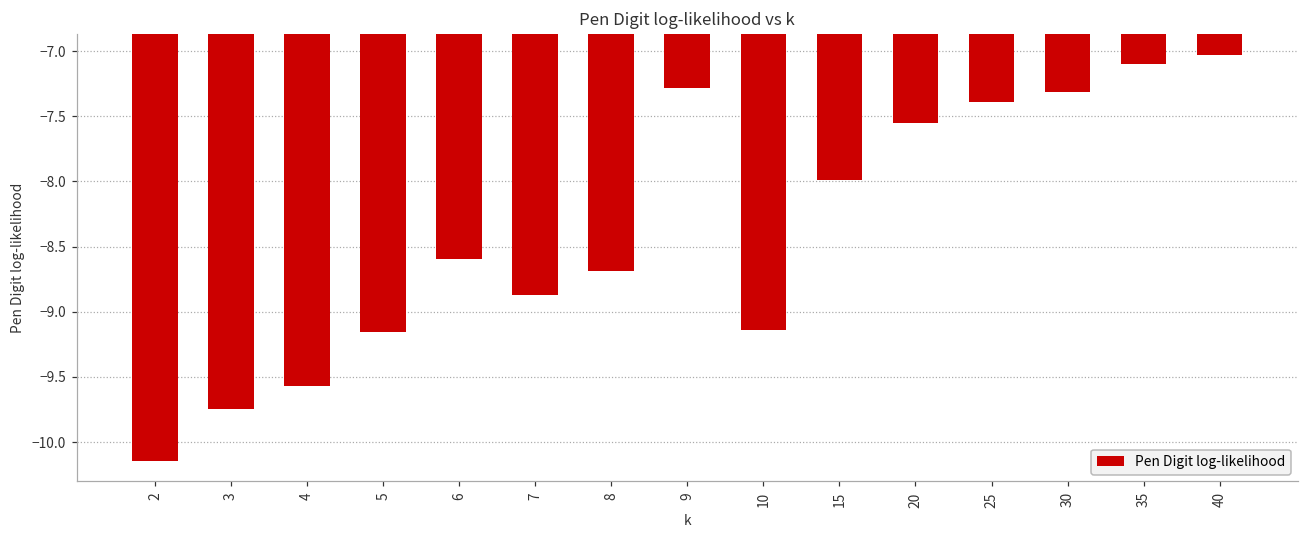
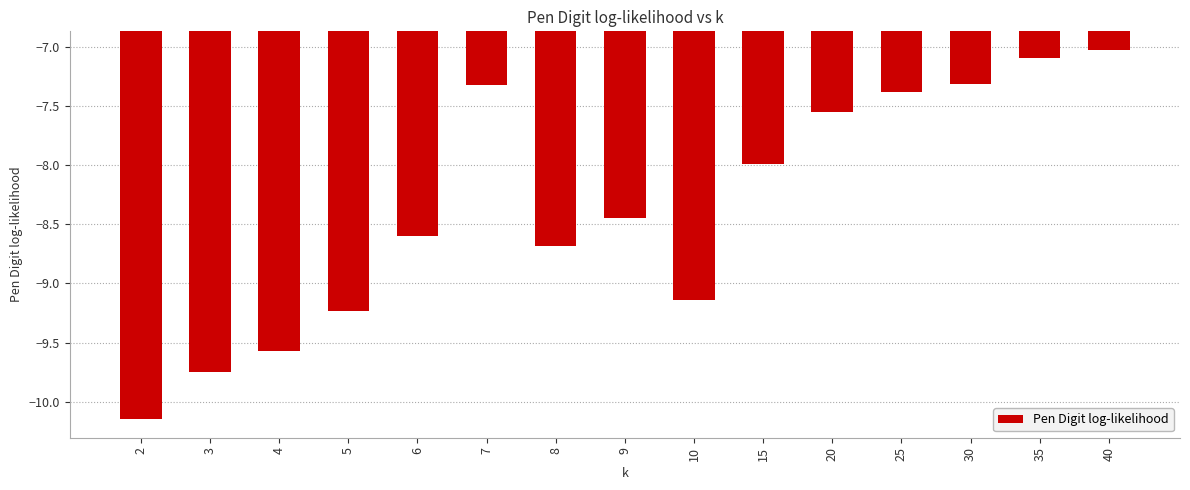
  {
    "2": -10.15,
    "3": -9.75,
    "4": -9.57,
-   "5": -9.15,
+   "5": -9.24,
    "6": -8.60,
-   "7": -8.87,
+   "7": -7.32,
    "8": -8.68,
-   "9": -7.28,
+   "9": -8.45,
    "10": -9.14,
    "15": -7.99,
    "20": -7.55,
    "25": -7.39,
    "30": -7.31,
    "35": -7.10,
    "40": -7.03
  }
